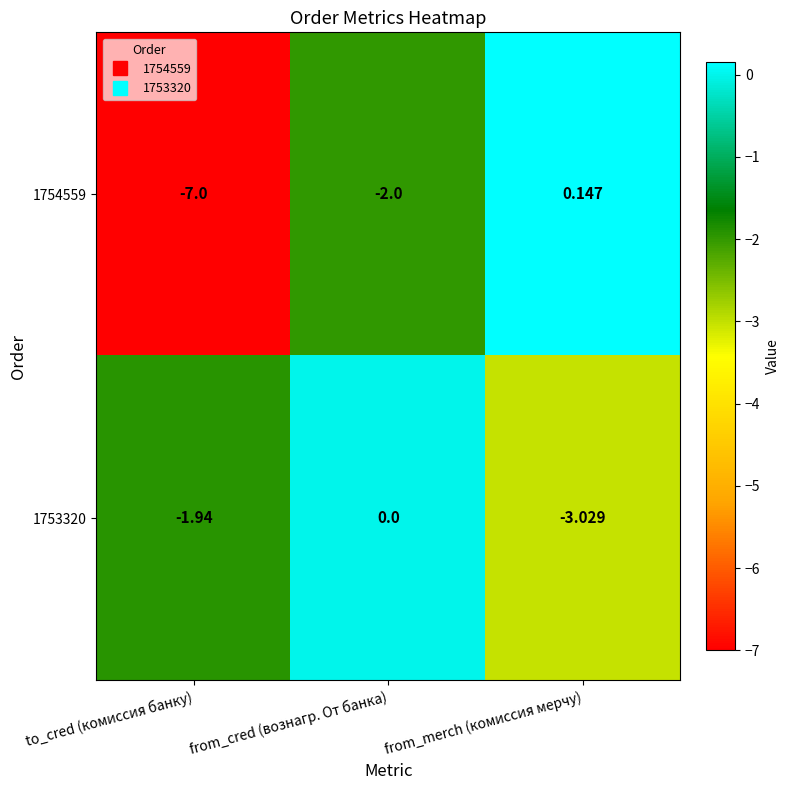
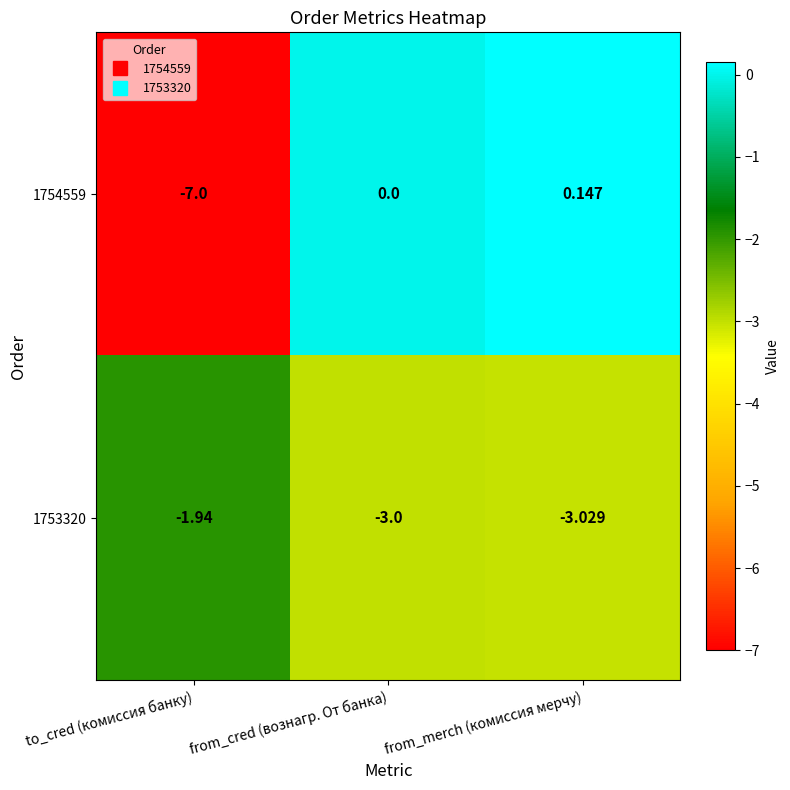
  {
    "1754559": {
      "to_cred (комиссия банку)": -7.0,
-     "from_cred (вознагр. От банка)": -2.0,
+     "from_cred (вознагр. От банка)": 0.0,
      "from_merch (комиссия мерчу)": 0.147
    },
    "1753320": {
      "to_cred (комиссия банку)": -1.94,
-     "from_cred (вознагр. От банка)": 0.0,
+     "from_cred (вознагр. От банка)": -3.0,
      "from_merch (комиссия мерчу)": -3.029
    }
  }
